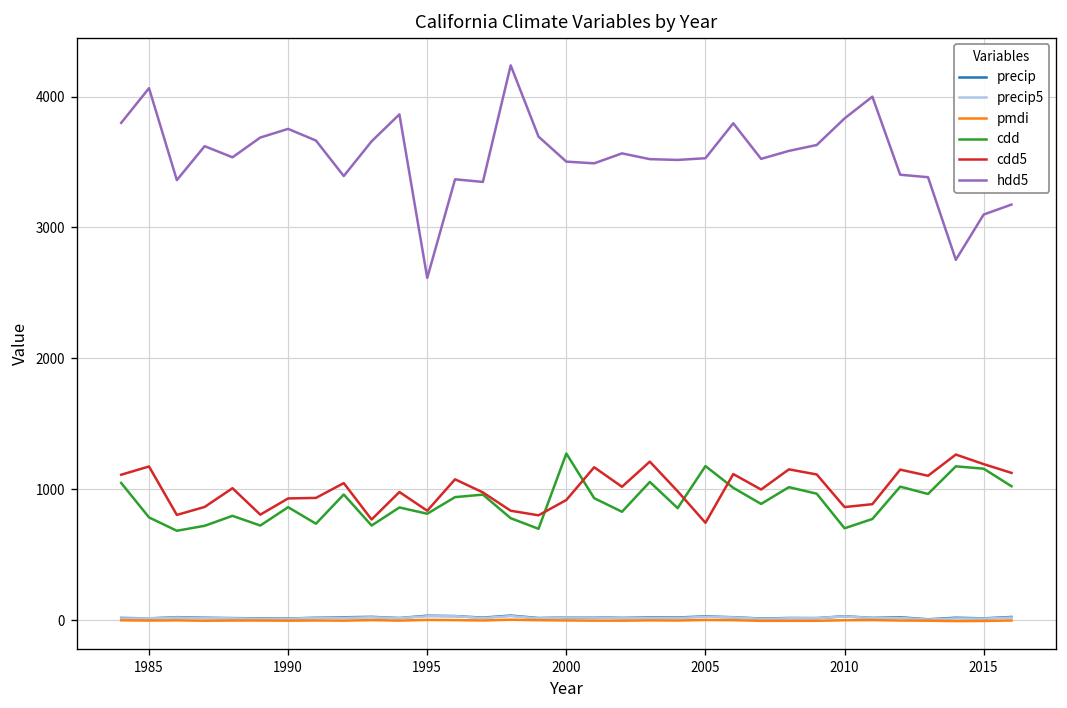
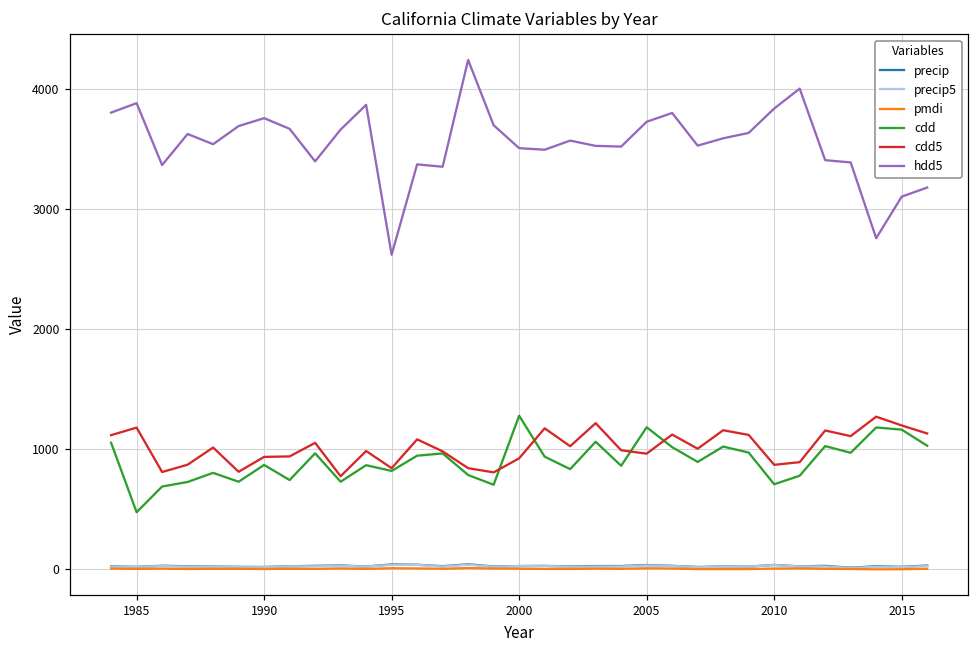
  {
    "pmdi": {
      "1995": 0,
      "2010": 0
    },
    "cdd": {
-     "1985": 790,
+     "1985": 470,
      "1990": 860,
      "2000": 1270,
      "2005": 1180,
      "2010": 700,
      "2015": 1160
    },
    "cdd5": {
      "1985": 1180,
      "1990": 930,
      "2000": 920,
-     "2005": 750,
+     "2005": 960,
      "2010": 870,
      "2015": 1190
    },
    "hdd5": {
-     "1985": 4060,
+     "1985": 3880,
      "1990": 3750,
      "1995": 2620,
      "2000": 3500,
-     "2005": 3530,
+     "2005": 3720,
      "2010": 3830,
      "2015": 3100
    }
  }
